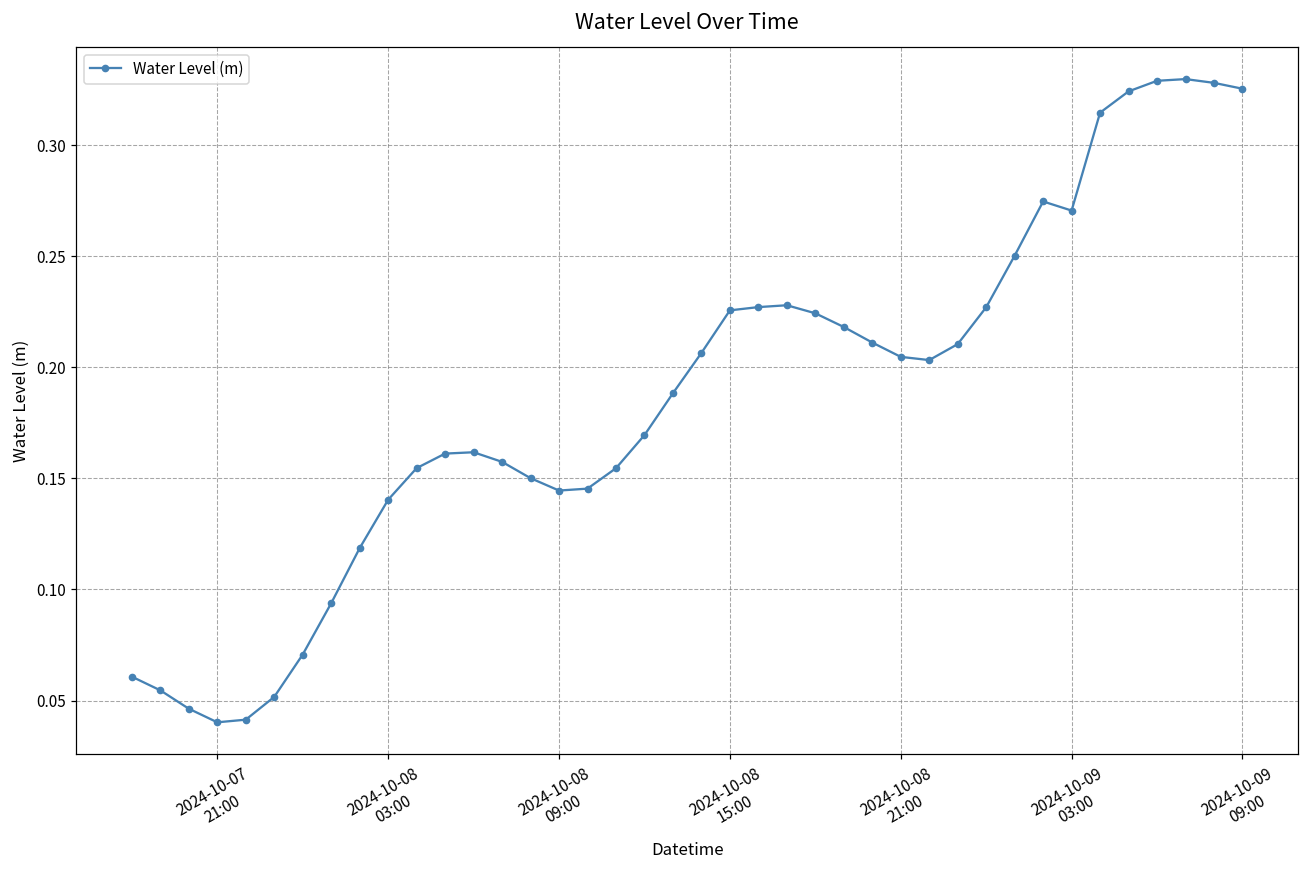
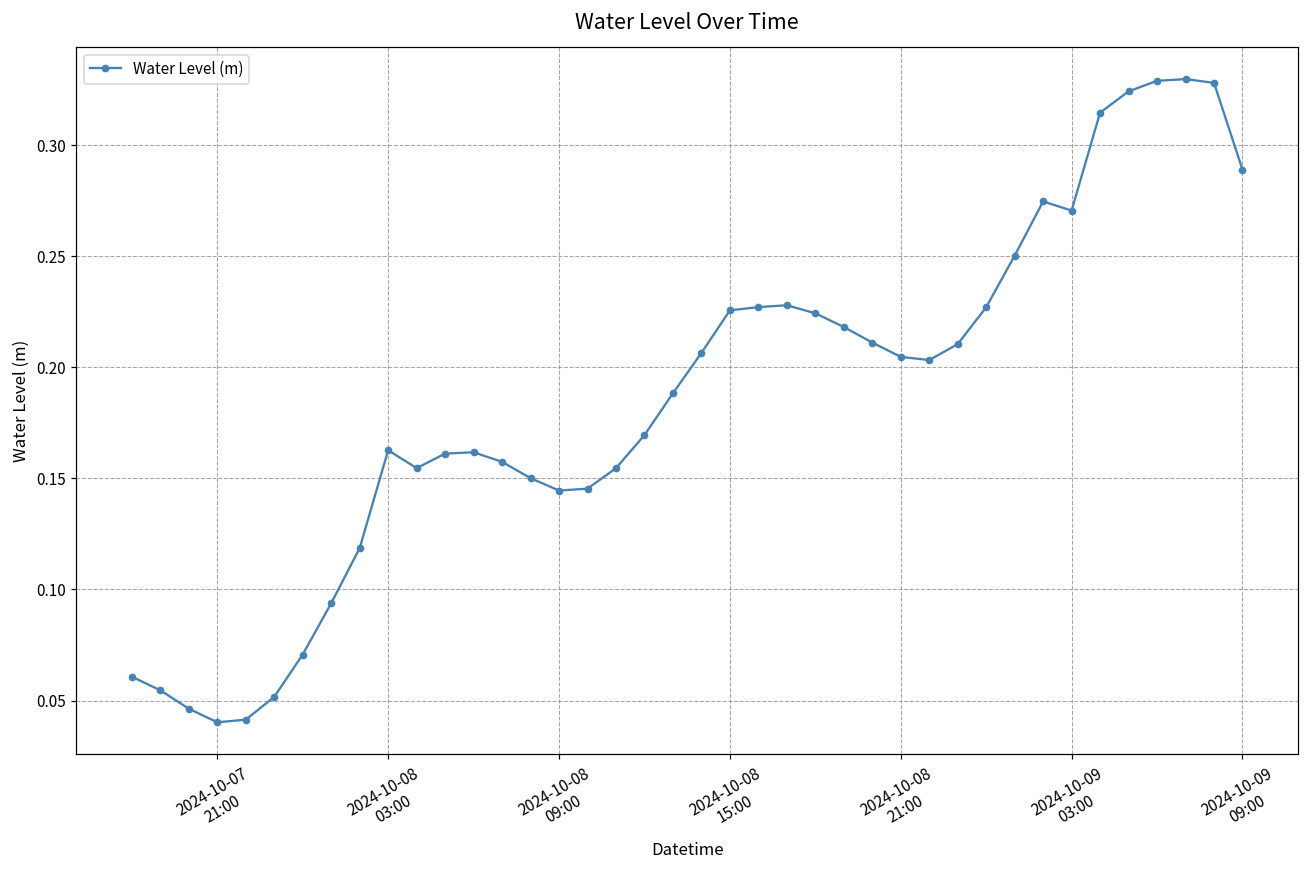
  {
    "2024-10-07 21:00": 0.040,
-   "2024-10-08 03:00": 0.140,
+   "2024-10-08 03:00": 0.163,
    "2024-10-08 09:00": 0.145,
    "2024-10-08 15:00": 0.226,
    "2024-10-08 21:00": 0.205,
    "2024-10-09 03:00": 0.271,
-   "2024-10-09 09:00": 0.325
+   "2024-10-09 09:00": 0.289
  }
